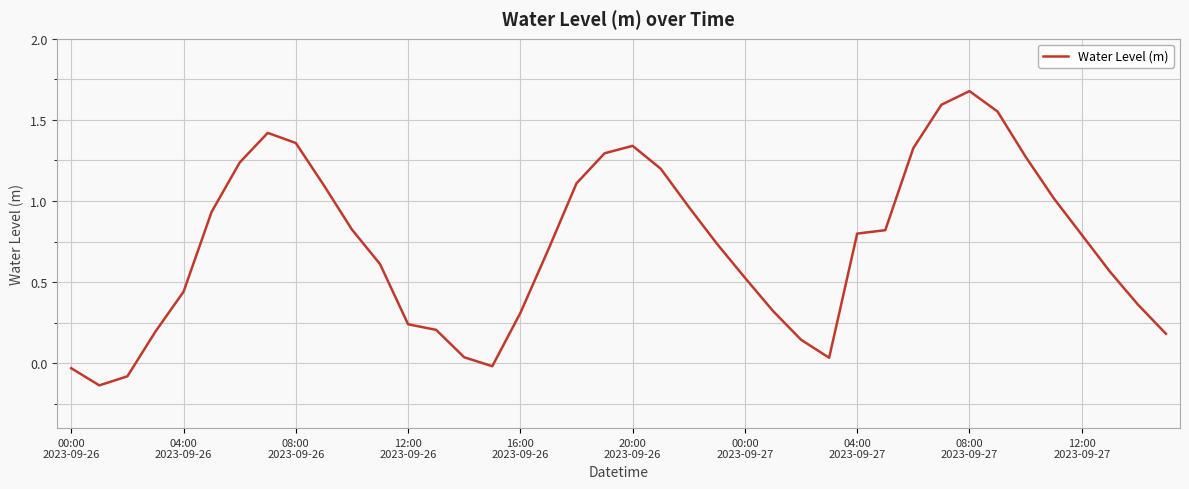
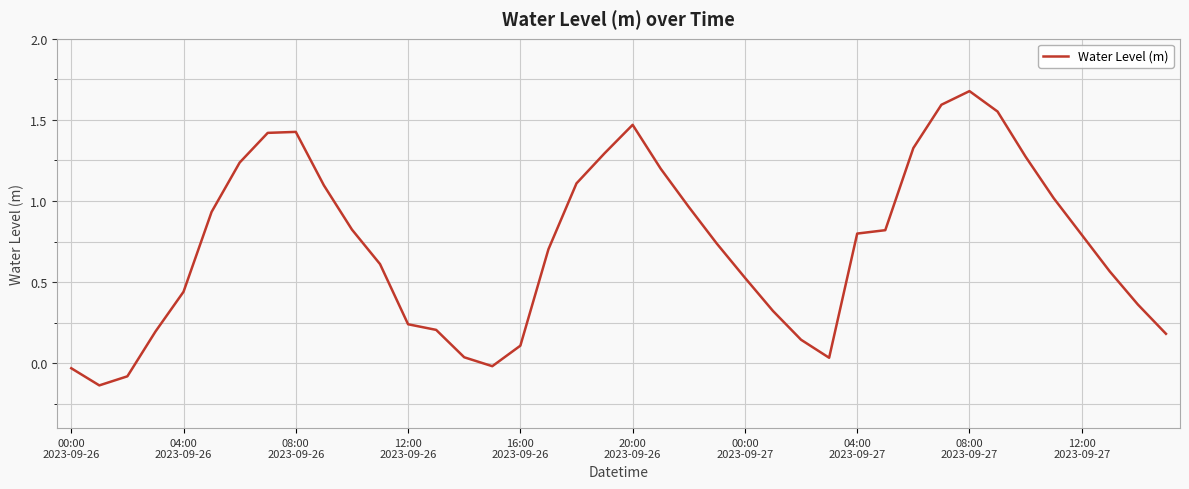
  {
    "00:00 2023-09-26": -0.03,
    "04:00 2023-09-26": 0.44,
-   "08:00 2023-09-26": 1.36,
+   "08:00 2023-09-26": 1.43,
    "12:00 2023-09-26": 0.24,
-   "16:00 2023-09-26": 0.31,
-   "20:00 2023-09-26": 1.34,
+   "16:00 2023-09-26": 0.11,
+   "20:00 2023-09-26": 1.47,
    "00:00 2023-09-27": 0.53,
    "04:00 2023-09-27": 0.80,
    "08:00 2023-09-27": 1.68,
    "12:00 2023-09-27": 0.79
  }
